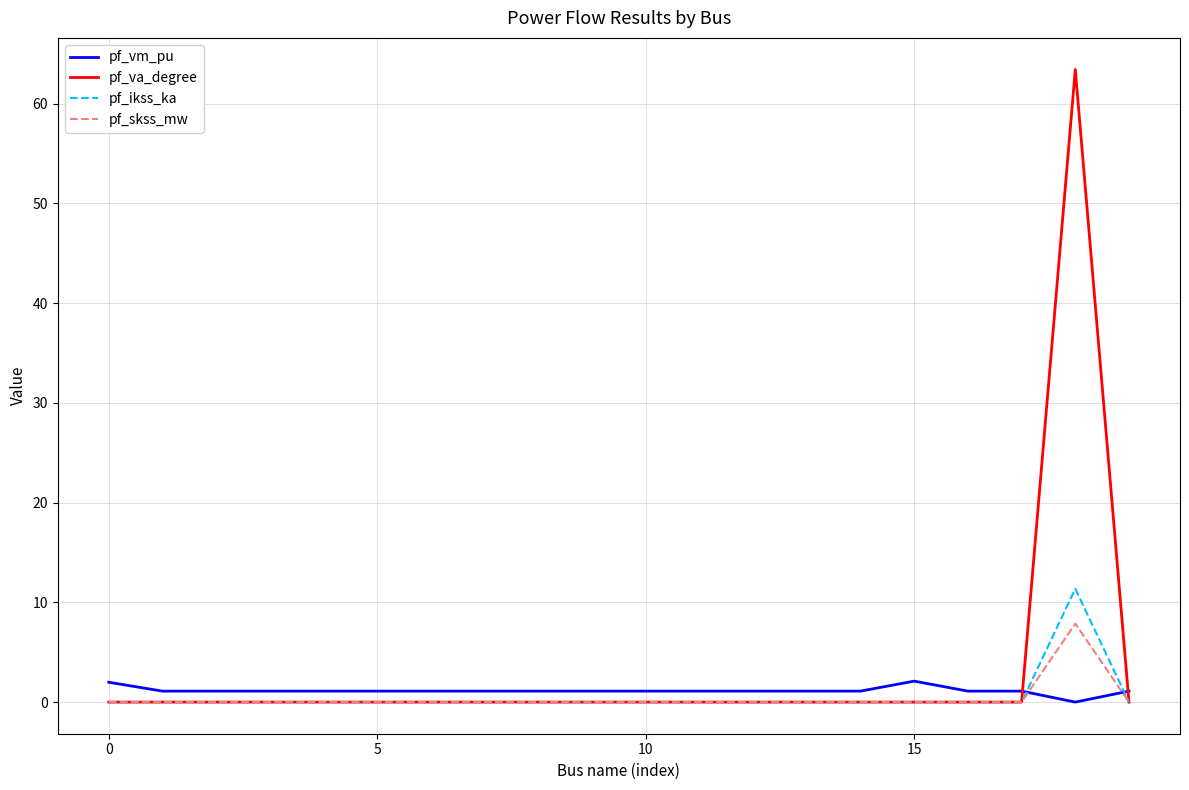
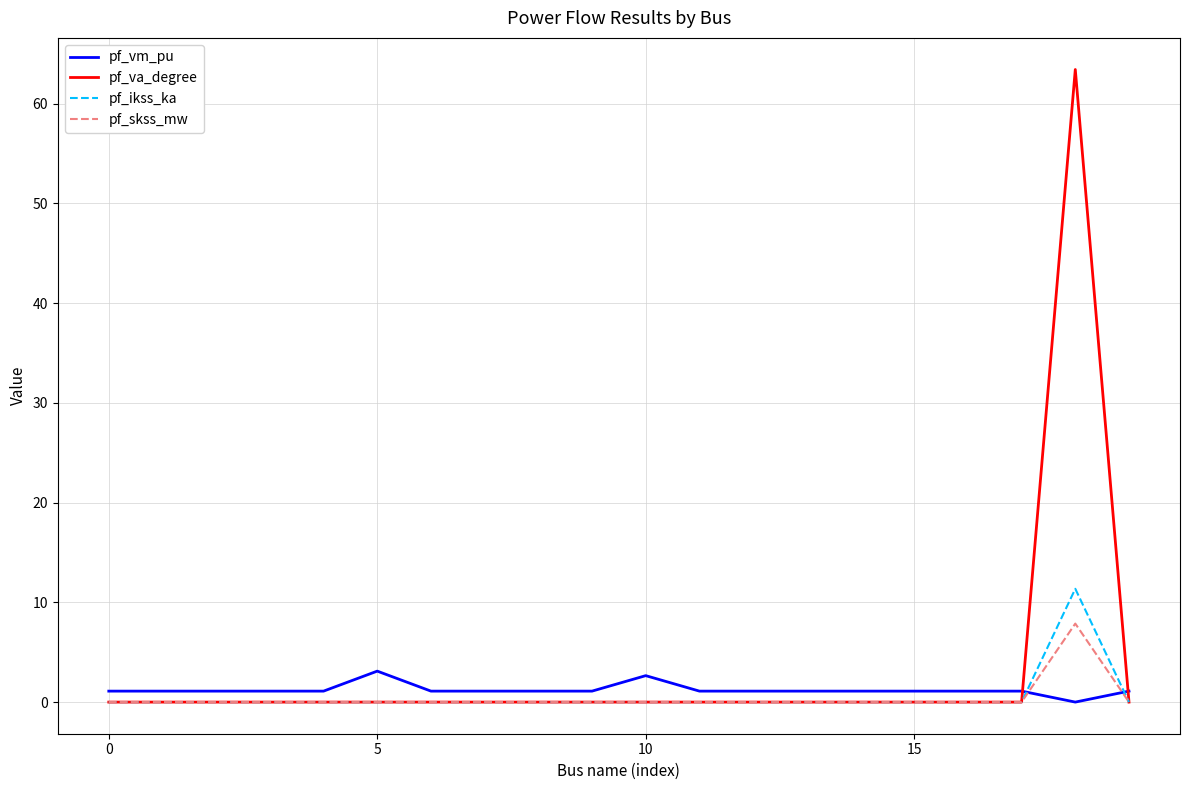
  {
    "pf_vm_pu": {
-     "0": 2,
-     "5": 1,
-     "10": 1,
-     "15": 2
+     "0": 1,
+     "5": 3,
+     "10": 3,
+     "15": 1
    }
  }
